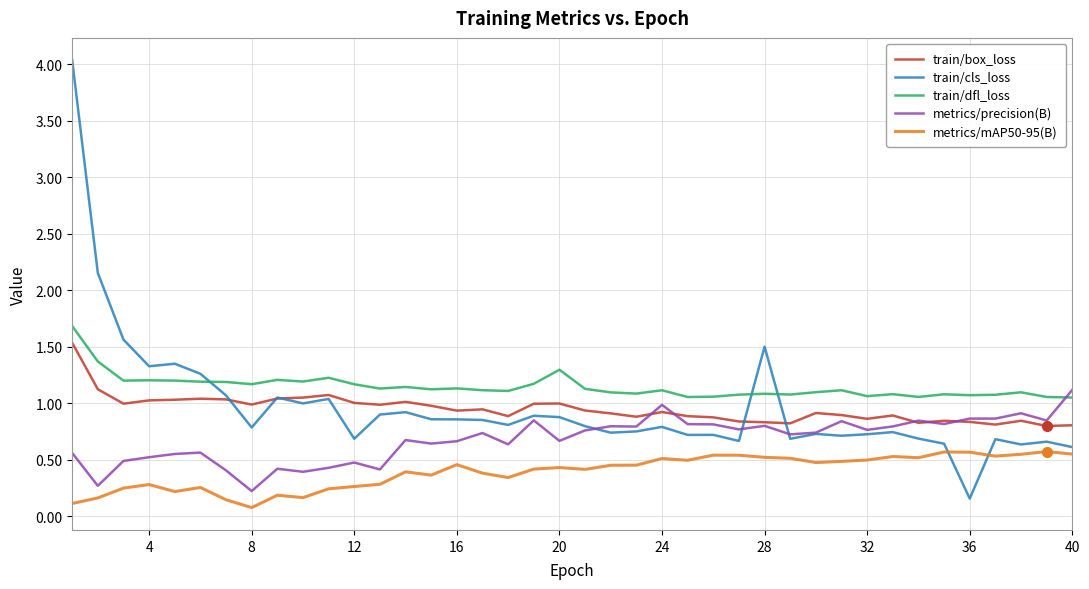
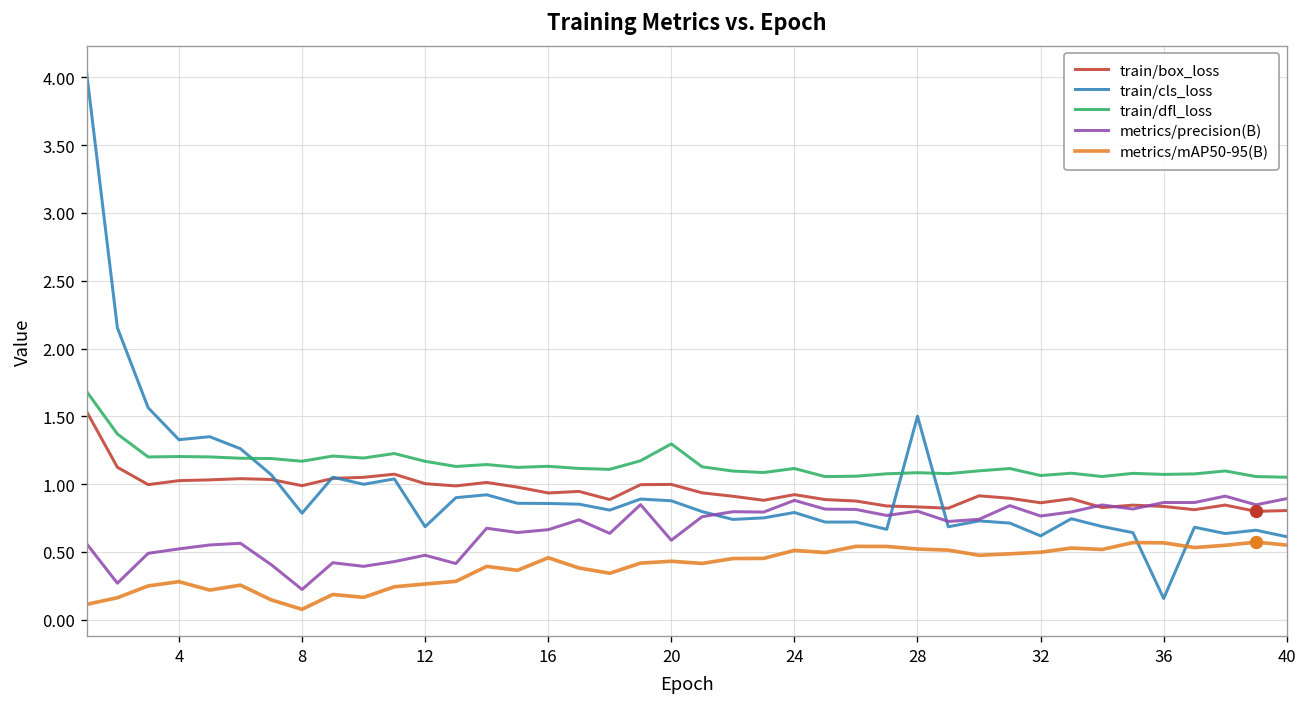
  {
    "train/cls_loss": {
      "4": 1.33,
      "8": 0.78,
      "12": 0.69,
      "16": 0.86,
      "20": 0.88,
      "24": 0.79,
      "28": 1.50,
-     "32": 0.73,
+     "32": 0.62,
      "36": 0.16,
      "40": 0.61
    },
    "train/dfl_loss": {
      "4": 1.20,
      "8": 1.17,
      "12": 1.17,
      "16": 1.13,
      "20": 1.30,
      "24": 1.11,
      "28": 1.08,
      "32": 1.06,
      "36": 1.07,
      "40": 1.05
    },
    "metrics/precision(B)": {
      "4": 0.52,
      "8": 0.22,
      "12": 0.47,
      "16": 0.66,
-     "20": 0.67,
-     "24": 0.99,
+     "20": 0.59,
+     "24": 0.88,
      "28": 0.80,
      "32": 0.76,
      "36": 0.86,
-     "40": 1.12
+     "40": 0.89
    }
  }
